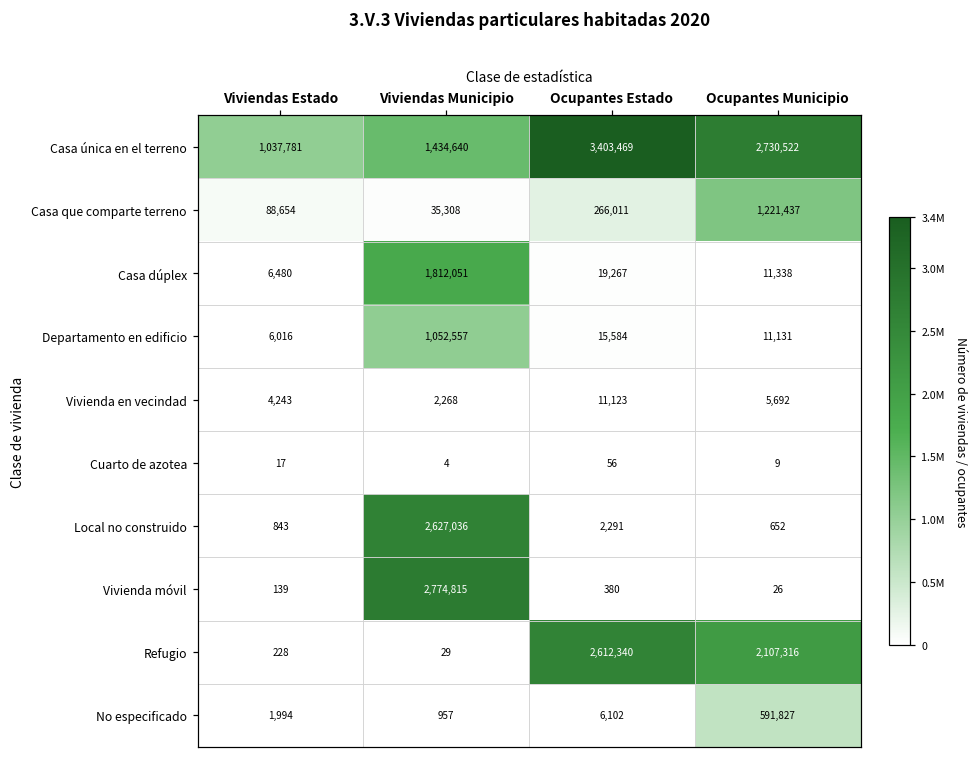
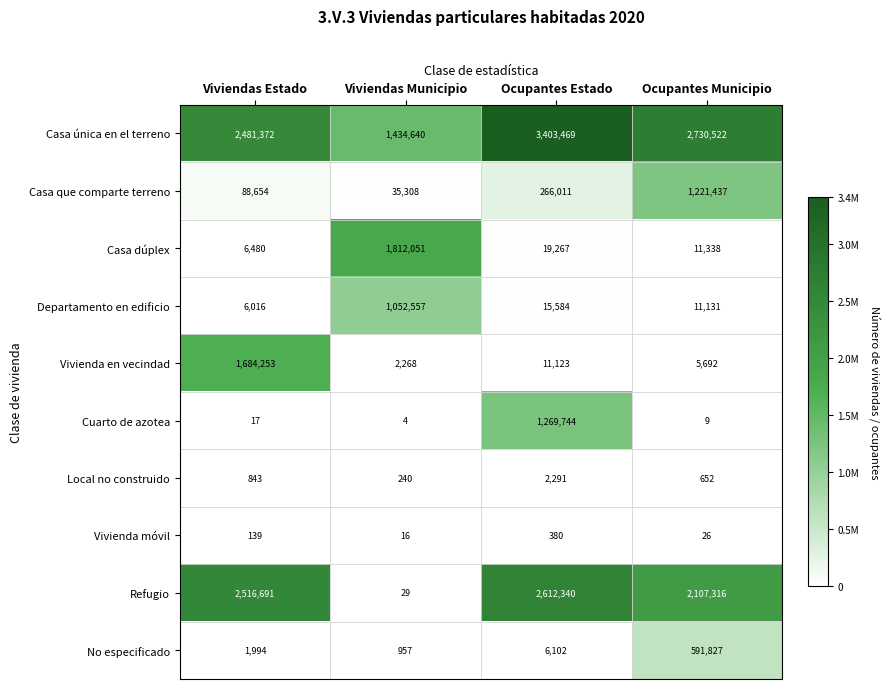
  {
    "Casa única en el terreno": {
-     "Viviendas Estado": "1,037,781",
+     "Viviendas Estado": "2,481,372",
      "Viviendas Municipio": "1,434,640",
      "Ocupantes Estado": "3,403,469",
      "Ocupantes Municipio": "2,730,522"
    },
    "Casa que comparte terreno": {
      "Viviendas Estado": "88,654",
      "Viviendas Municipio": "35,308",
      "Ocupantes Estado": "266,011",
      "Ocupantes Municipio": "1,221,437"
    },
    "Casa dúplex": {
      "Viviendas Estado": "6,480",
      "Viviendas Municipio": "1,812,051",
      "Ocupantes Estado": "19,267",
      "Ocupantes Municipio": "11,338"
    },
    "Departamento en edificio": {
      "Viviendas Estado": "6,016",
      "Viviendas Municipio": "1,052,557",
      "Ocupantes Estado": "15,584",
      "Ocupantes Municipio": "11,131"
    },
    "Vivienda en vecindad": {
-     "Viviendas Estado": "4,243",
+     "Viviendas Estado": "1,684,253",
      "Viviendas Municipio": "2,268",
      "Ocupantes Estado": "11,123",
      "Ocupantes Municipio": "5,692"
    },
    "Cuarto de azotea": {
      "Viviendas Estado": "17",
      "Viviendas Municipio": "4",
-     "Ocupantes Estado": "56",
+     "Ocupantes Estado": "1,269,744",
      "Ocupantes Municipio": "9"
    },
    "Local no construido": {
      "Viviendas Estado": "843",
-     "Viviendas Municipio": "2,627,036",
+     "Viviendas Municipio": "240",
      "Ocupantes Estado": "2,291",
      "Ocupantes Municipio": "652"
    },
    "Vivienda móvil": {
      "Viviendas Estado": "139",
-     "Viviendas Municipio": "2,774,815",
+     "Viviendas Municipio": "16",
      "Ocupantes Estado": "380",
      "Ocupantes Municipio": "26"
    },
    "Refugio": {
-     "Viviendas Estado": "228",
+     "Viviendas Estado": "2,516,691",
      "Viviendas Municipio": "29",
      "Ocupantes Estado": "2,612,340",
      "Ocupantes Municipio": "2,107,316"
    },
    "No especificado": {
      "Viviendas Estado": "1,994",
      "Viviendas Municipio": "957",
      "Ocupantes Estado": "6,102",
      "Ocupantes Municipio": "591,827"
    }
  }
